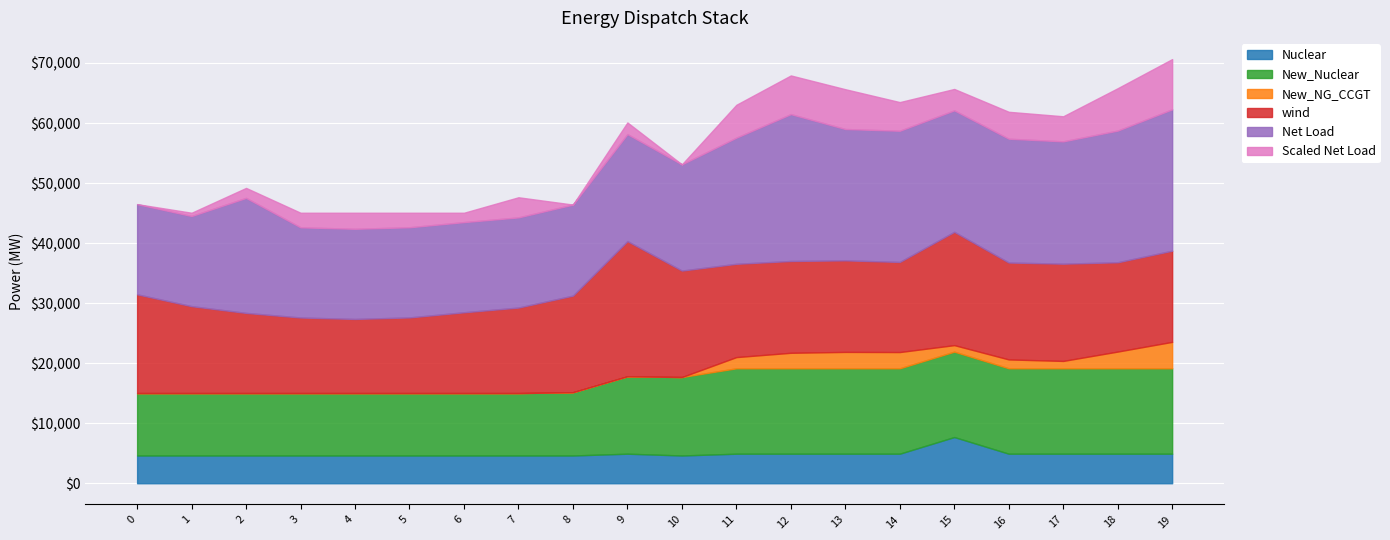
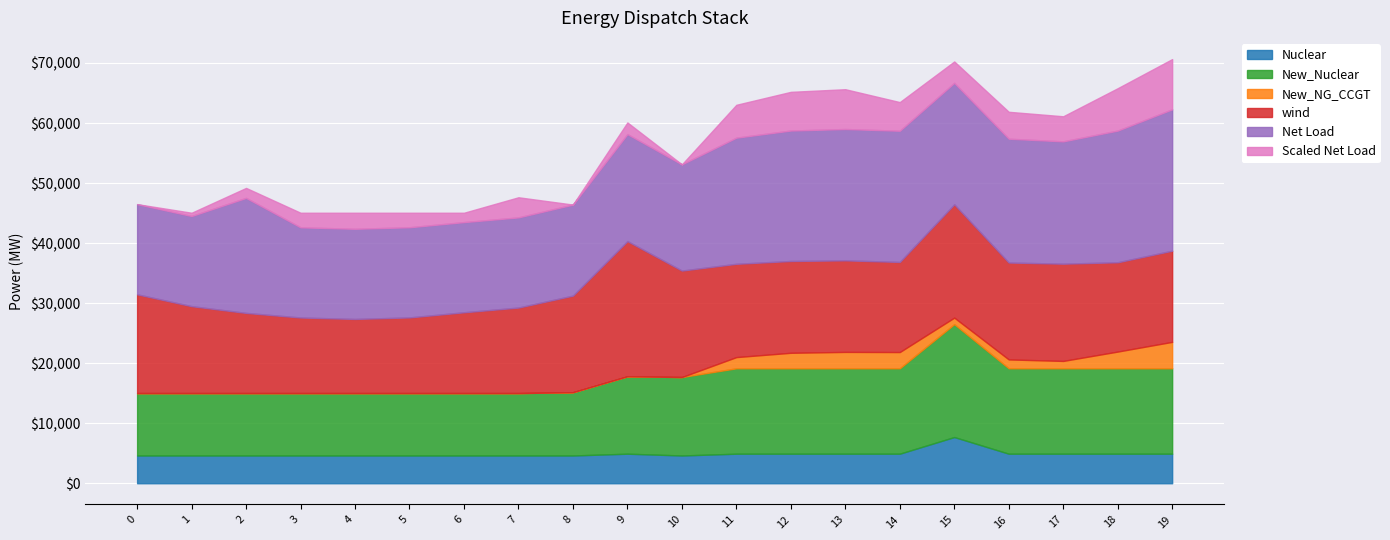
  {
    "Nuclear": {
      "0": "$5,000",
      "1": "$5,000",
      "2": "$5,000",
      "3": "$5,000",
      "4": "$5,000",
      "5": "$5,000",
      "6": "$5,000",
      "7": "$5,000",
      "8": "$5,000",
      "9": "$5,000",
      "10": "$5,000",
      "11": "$5,000",
      "12": "$5,000",
      "13": "$5,000",
      "14": "$5,000",
      "15": "$8,000",
      "16": "$5,000",
      "17": "$5,000",
      "18": "$5,000",
      "19": "$5,000"
    },
    "New_Nuclear": {
      "11": "$14,000",
      "12": "$14,000",
      "13": "$14,000",
      "14": "$14,000",
-     "15": "$14,000",
+     "15": "$19,000",
      "16": "$14,000",
      "17": "$14,000",
      "18": "$14,000",
      "19": "$14,000"
    },
    "New_NG_CCGT": {
      "11": "$2,000",
      "12": "$3,000",
      "13": "$3,000",
      "14": "$3,000",
      "15": "$1,000",
      "16": "$1,000",
      "17": "$1,000",
      "18": "$3,000",
      "19": "$4,000"
    },
    "wind": {
      "0": "$16,000",
      "1": "$14,000",
      "2": "$13,000",
      "3": "$13,000",
      "4": "$12,000",
      "5": "$13,000",
      "6": "$13,000",
      "7": "$14,000",
      "8": "$16,000",
      "9": "$23,000",
      "10": "$18,000",
      "11": "$16,000",
      "12": "$15,000",
      "13": "$15,000",
      "14": "$15,000",
      "15": "$19,000",
      "16": "$16,000",
      "17": "$16,000",
      "18": "$15,000",
      "19": "$15,000"
    },
    "Net Load": {
      "1": "$15,000",
      "2": "$19,000",
      "3": "$15,000",
      "4": "$15,000",
      "5": "$15,000",
      "6": "$15,000",
      "7": "$15,000",
      "9": "$18,000",
      "11": "$21,000",
-     "12": "$24,000",
+     "12": "$22,000",
      "13": "$22,000",
      "14": "$22,000",
      "15": "$20,000",
      "16": "$21,000",
      "17": "$20,000",
      "18": "$22,000",
      "19": "$24,000"
    },
    "Scaled Net Load": {
      "1": "$1,000",
      "2": "$2,000",
      "3": "$2,000",
      "4": "$3,000",
      "5": "$2,000",
      "6": "$2,000",
      "7": "$3,000",
      "9": "$2,000",
      "11": "$5,000",
      "12": "$6,000",
      "13": "$7,000",
      "14": "$5,000",
      "15": "$4,000",
      "16": "$4,000",
      "17": "$4,000",
      "18": "$7,000",
      "19": "$8,000"
    }
  }
